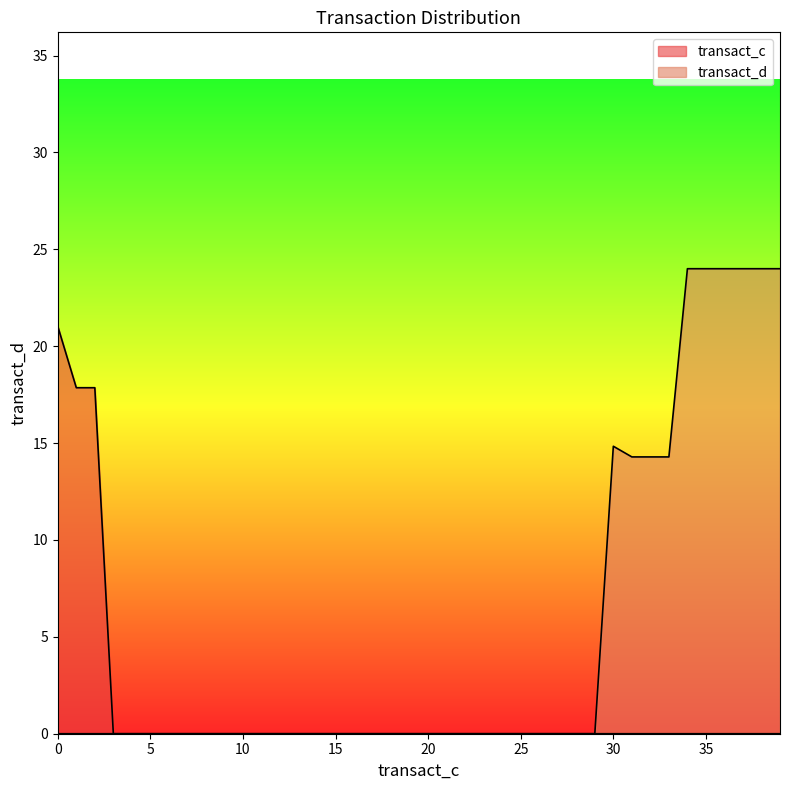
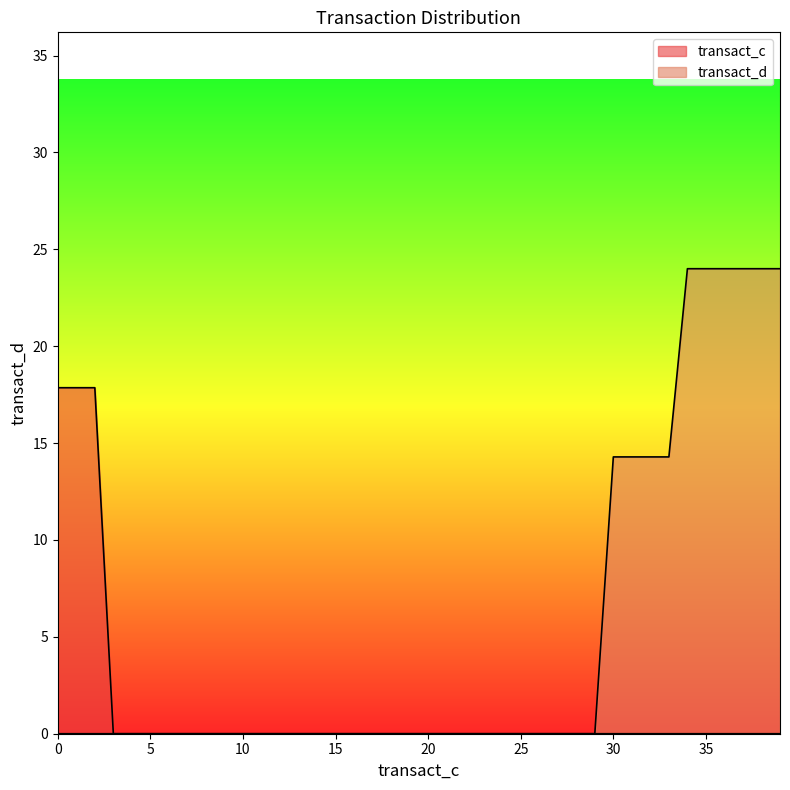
  {
    "transact_c": {
-     "0": 21.0,
+     "0": 17.9,
      "30": 0.0,
      "35": 0.0
    },
    "transact_d": {
      "0": 0.0,
-     "30": 14.8,
+     "30": 14.3,
      "35": 24.0
    }
  }
